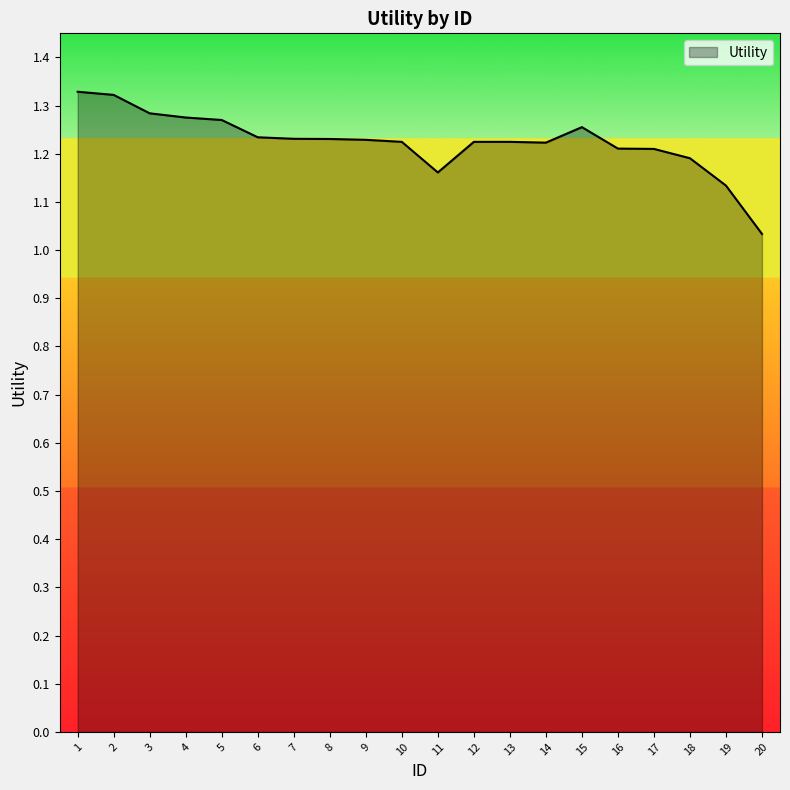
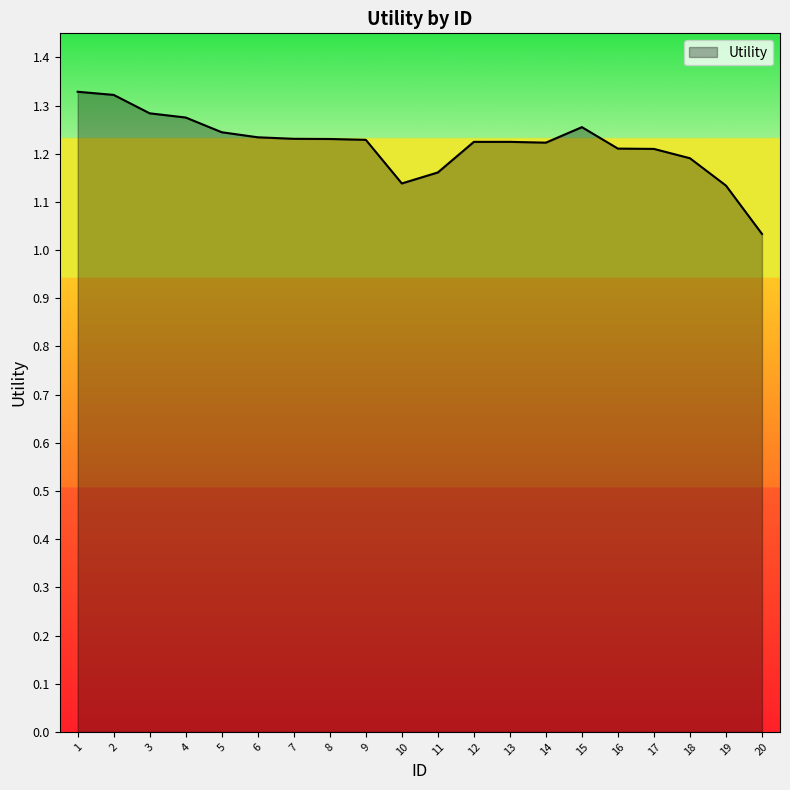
  {
    "1": 1.33,
    "2": 1.32,
    "3": 1.28,
    "4": 1.28,
-   "5": 1.27,
+   "5": 1.24,
    "6": 1.23,
    "7": 1.23,
    "8": 1.23,
    "9": 1.23,
-   "10": 1.22,
+   "10": 1.14,
    "11": 1.16,
    "12": 1.22,
    "13": 1.22,
    "14": 1.22,
    "15": 1.26,
    "16": 1.21,
    "17": 1.21,
    "18": 1.19,
    "19": 1.13,
    "20": 1.03
  }
